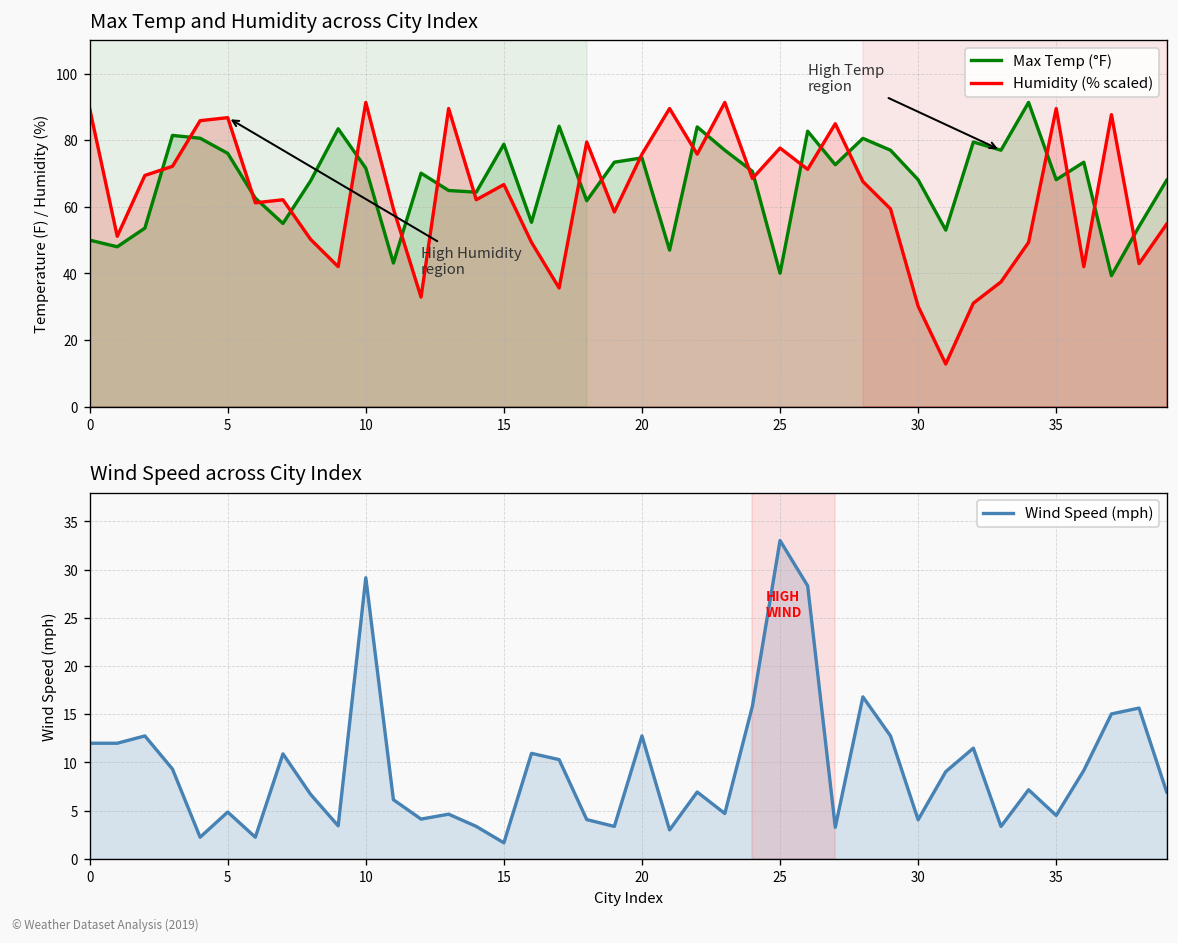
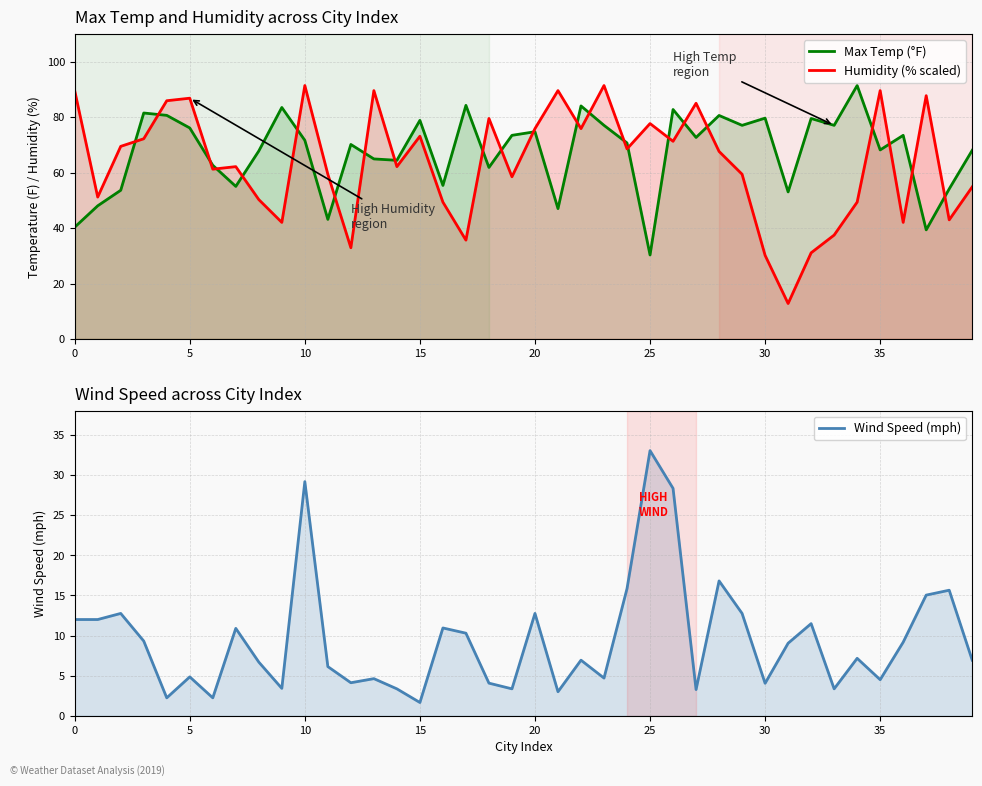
  {
    "Max Temp and Humidity across City Index": {
      "Max Temp (°F)": {
-       "0": 50,
+       "0": 40,
        "5": 76,
        "10": 72,
        "15": 79,
        "20": 75,
-       "25": 40,
-       "30": 68,
+       "25": 30,
+       "30": 80,
        "35": 68
      },
      "Humidity (% scaled)": {
        "0": 90,
        "5": 87,
        "10": 91,
-       "15": 67,
+       "15": 73,
        "20": 76,
        "25": 78,
        "30": 30,
        "35": 90
      }
    },
    "Wind Speed across City Index": {
      "0": 12,
      "5": 5,
      "10": 29,
      "15": 2,
      "20": 13,
      "25": 33,
      "30": 4,
      "35": 5
    }
  }
